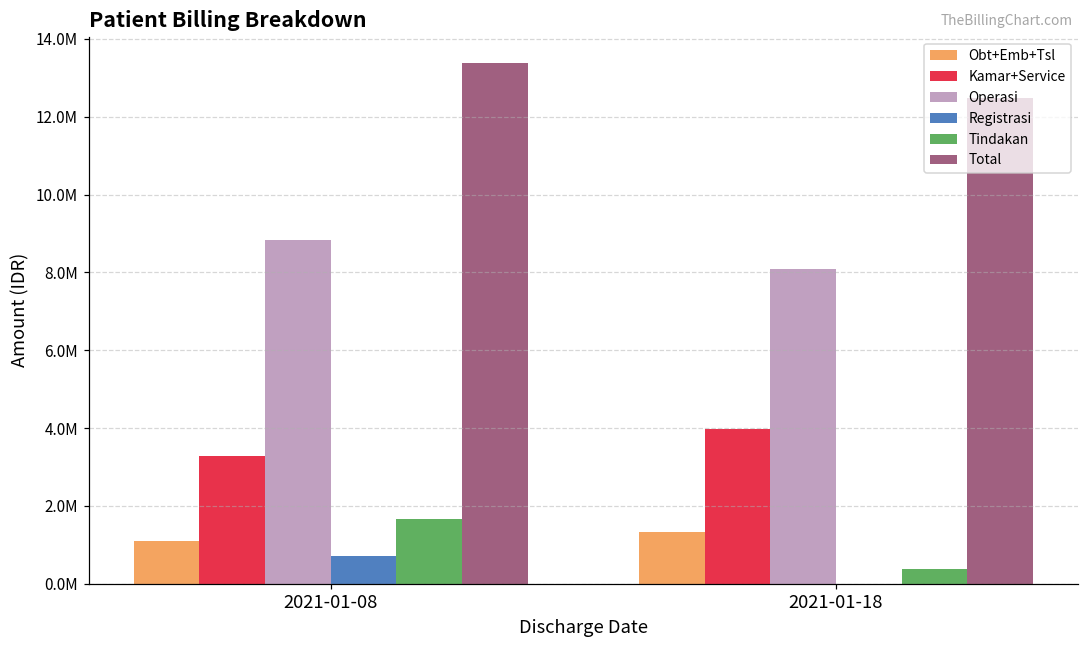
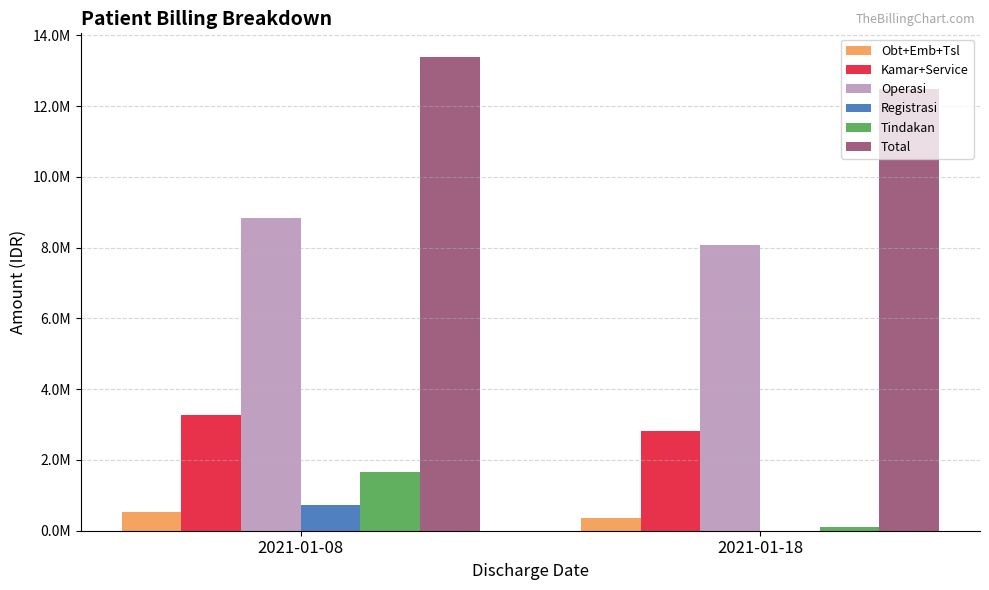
  {
    "Obt+Emb+Tsl": {
-     "2021-01-08": 1100000,
-     "2021-01-18": 1300000
+     "2021-01-08": 500000,
+     "2021-01-18": 400000
    },
    "Kamar+Service": {
      "2021-01-08": 3300000,
-     "2021-01-18": 4000000
+     "2021-01-18": 2800000
    },
    "Operasi": {
      "2021-01-08": 8800000,
      "2021-01-18": 8100000
    },
    "Registrasi": {
      "2021-01-08": 700000,
      "2021-01-18": 0
    },
    "Tindakan": {
      "2021-01-08": 1700000,
-     "2021-01-18": 400000
+     "2021-01-18": 100000
    },
    "Total": {
      "2021-01-08": 13400000
    }
  }
